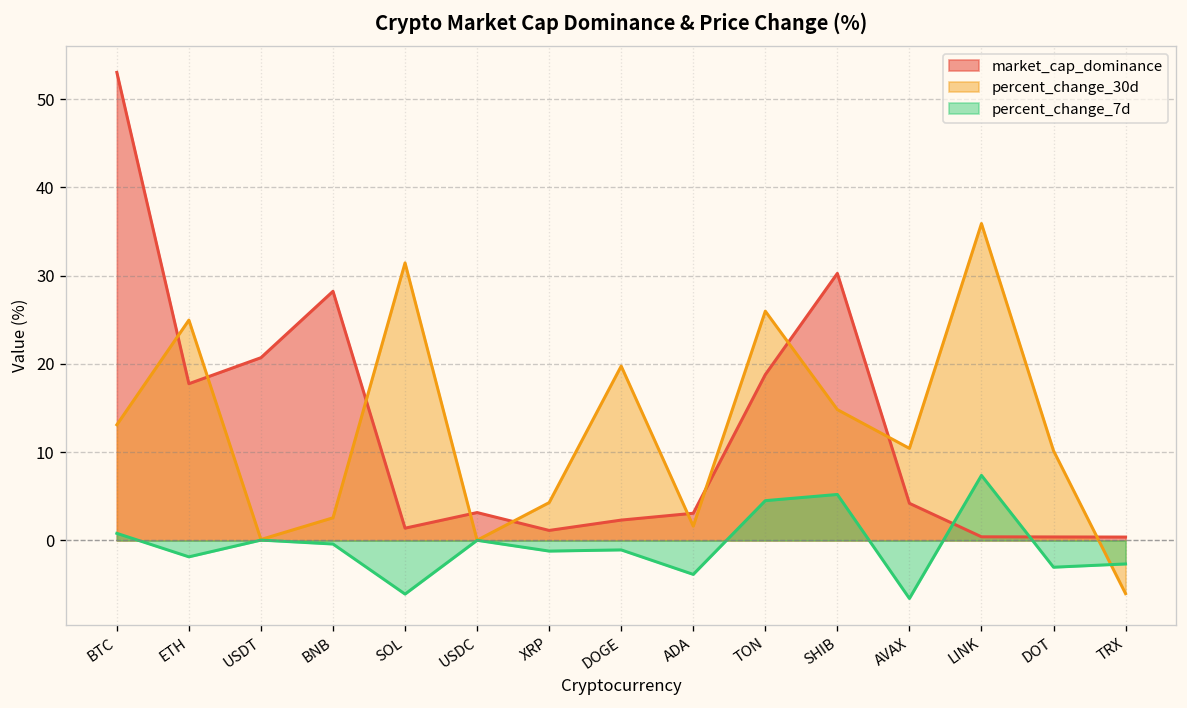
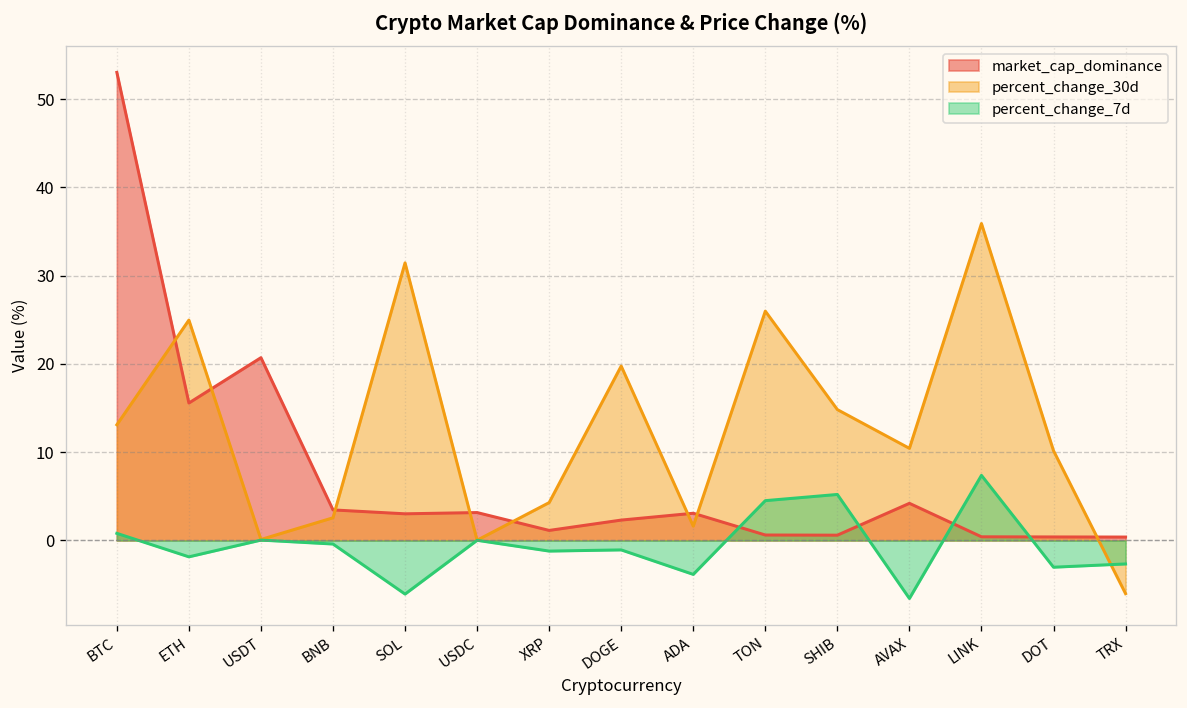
  {
    "market_cap_dominance": {
      "BTC": 53,
-     "ETH": 18,
+     "ETH": 16,
      "USDT": 21,
-     "BNB": 28,
-     "SOL": 1,
+     "BNB": 3,
+     "SOL": 3,
      "USDC": 3,
      "XRP": 1,
      "DOGE": 2,
      "ADA": 3,
-     "TON": 19,
-     "SHIB": 30,
+     "TON": 1,
+     "SHIB": 1,
      "AVAX": 4,
      "LINK": 0,
      "DOT": 0,
      "TRX": 0
    }
  }
